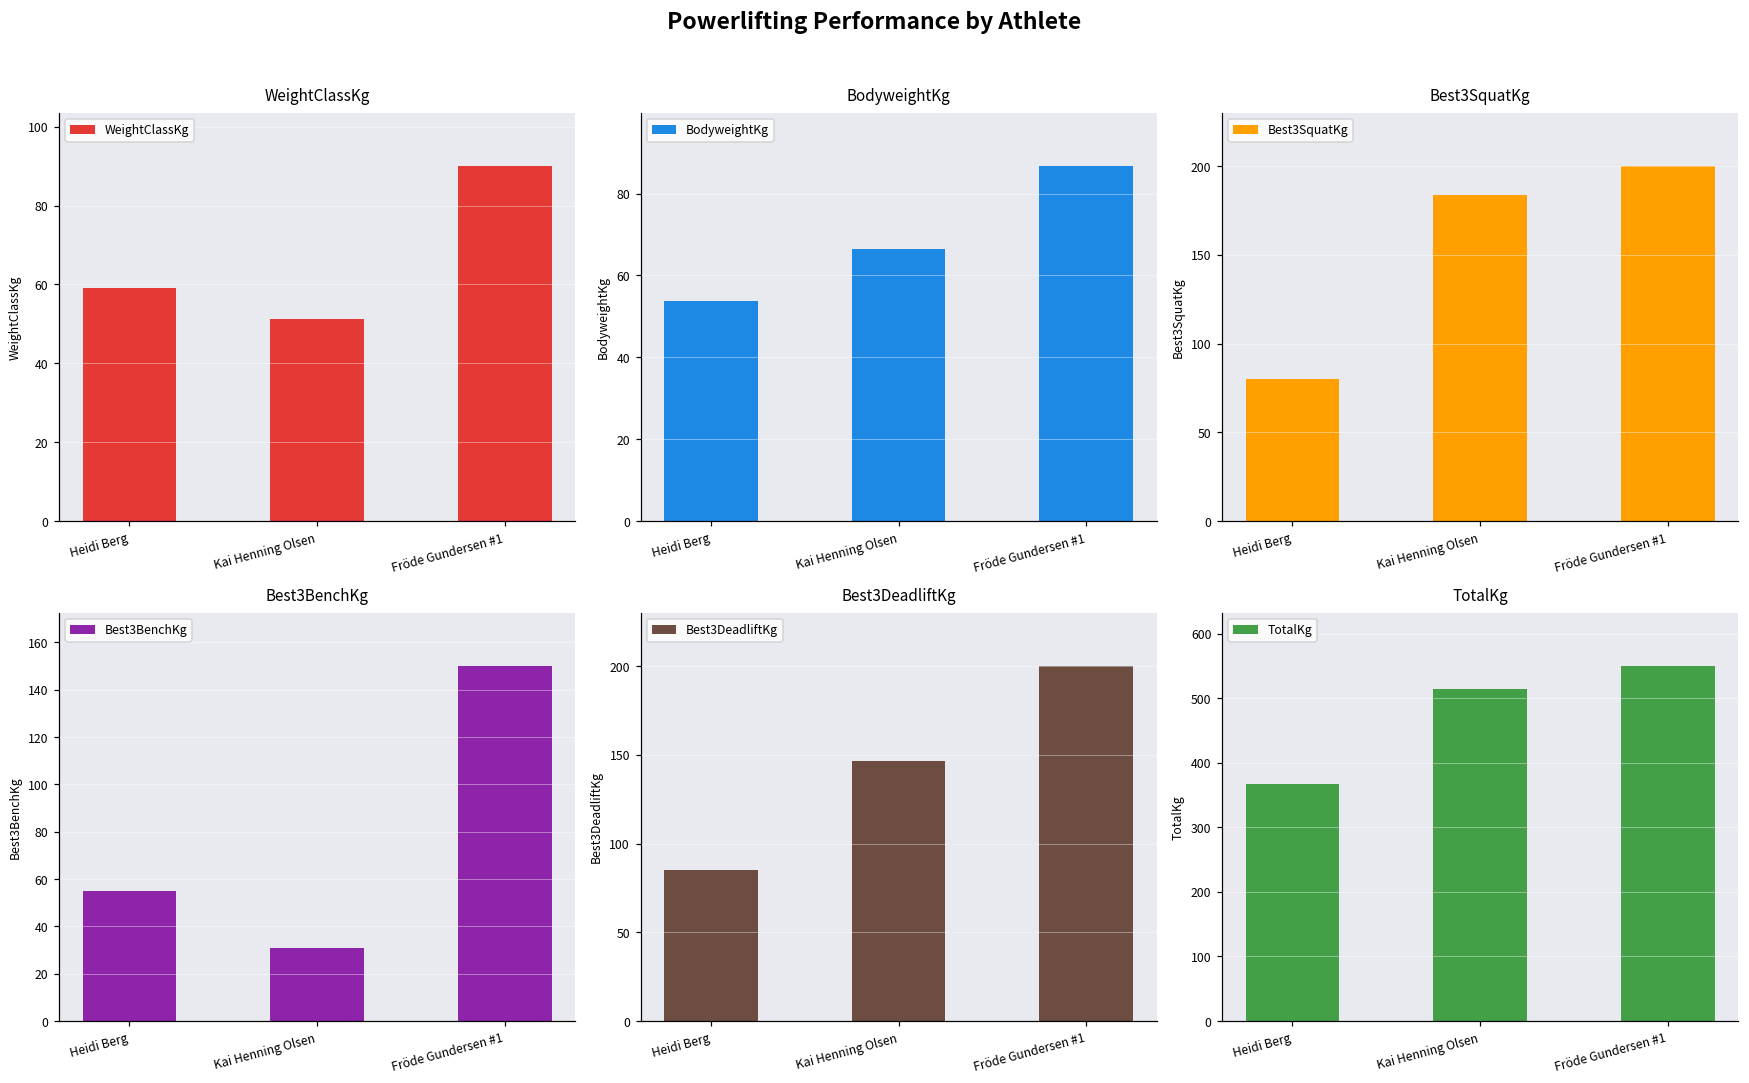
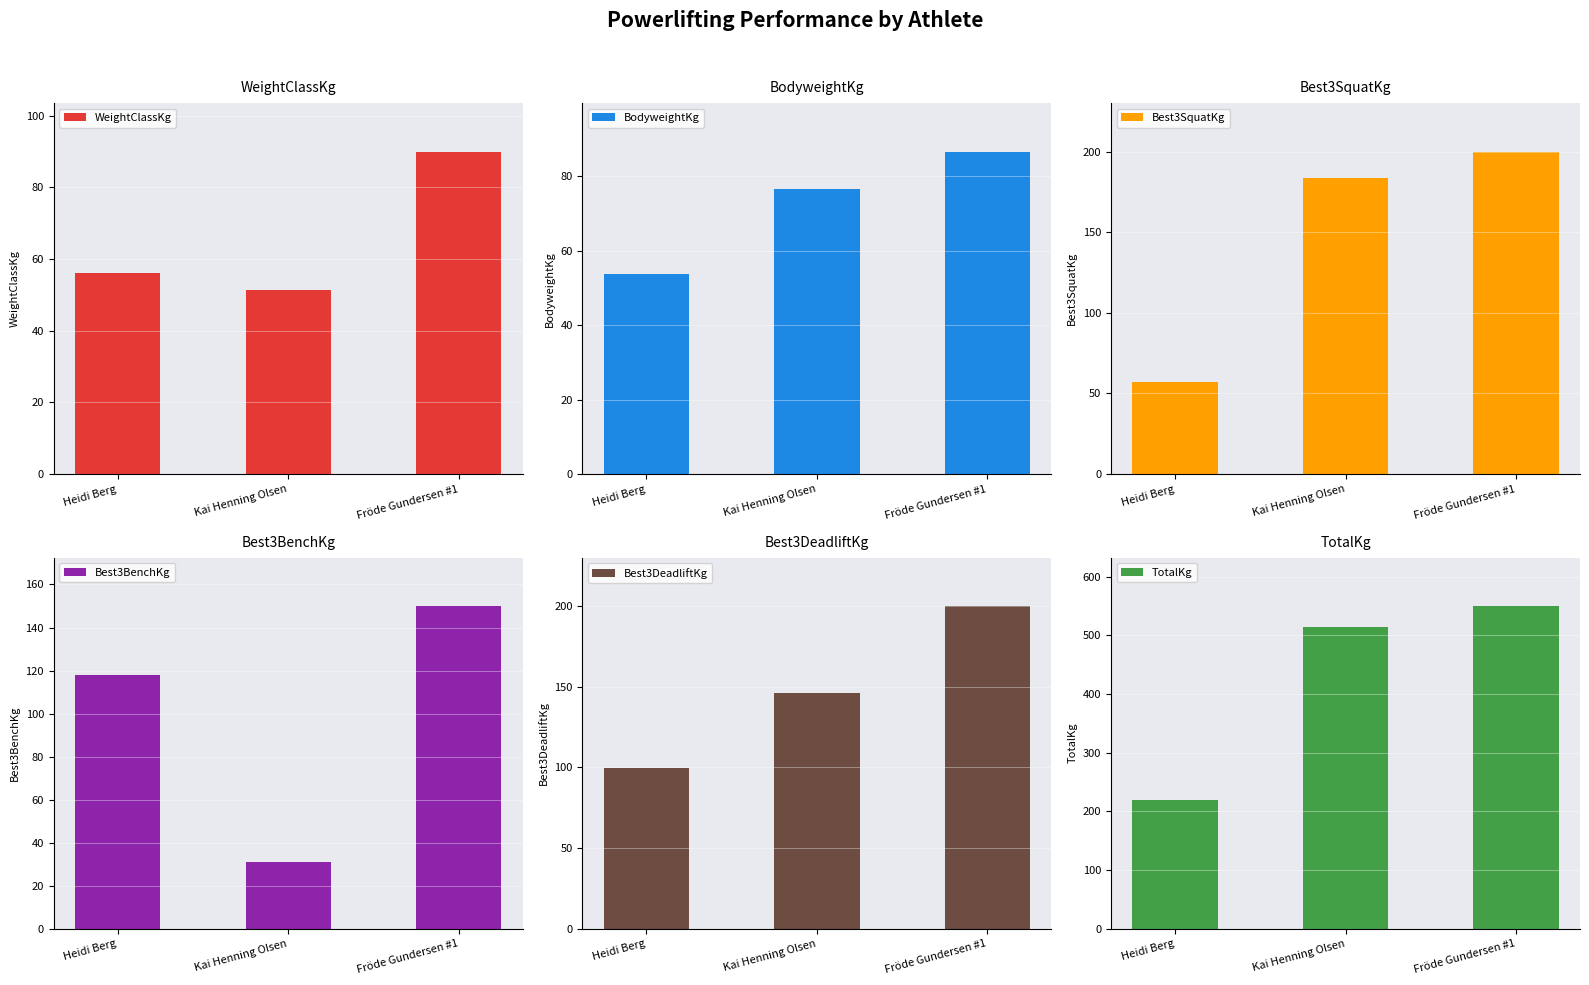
  {
    "WeightClassKg": {
-     "Heidi Berg": 59,
+     "Heidi Berg": 56,
      "Kai Henning Olsen": 51,
      "Fröde Gundersen #1": 90
    },
    "BodyweightKg": {
      "Heidi Berg": 54,
-     "Kai Henning Olsen": 66,
+     "Kai Henning Olsen": 77,
      "Fröde Gundersen #1": 87
    },
    "Best3SquatKg": {
-     "Heidi Berg": 80,
+     "Heidi Berg": 57,
      "Kai Henning Olsen": 184,
      "Fröde Gundersen #1": 200
    },
    "Best3BenchKg": {
-     "Heidi Berg": 55,
+     "Heidi Berg": 118,
      "Kai Henning Olsen": 31,
      "Fröde Gundersen #1": 150
    },
    "Best3DeadliftKg": {
-     "Heidi Berg": 85,
+     "Heidi Berg": 100,
      "Kai Henning Olsen": 146,
      "Fröde Gundersen #1": 200
    },
    "TotalKg": {
-     "Heidi Berg": 370,
+     "Heidi Berg": 220,
      "Kai Henning Olsen": 510,
      "Fröde Gundersen #1": 550
    }
  }
